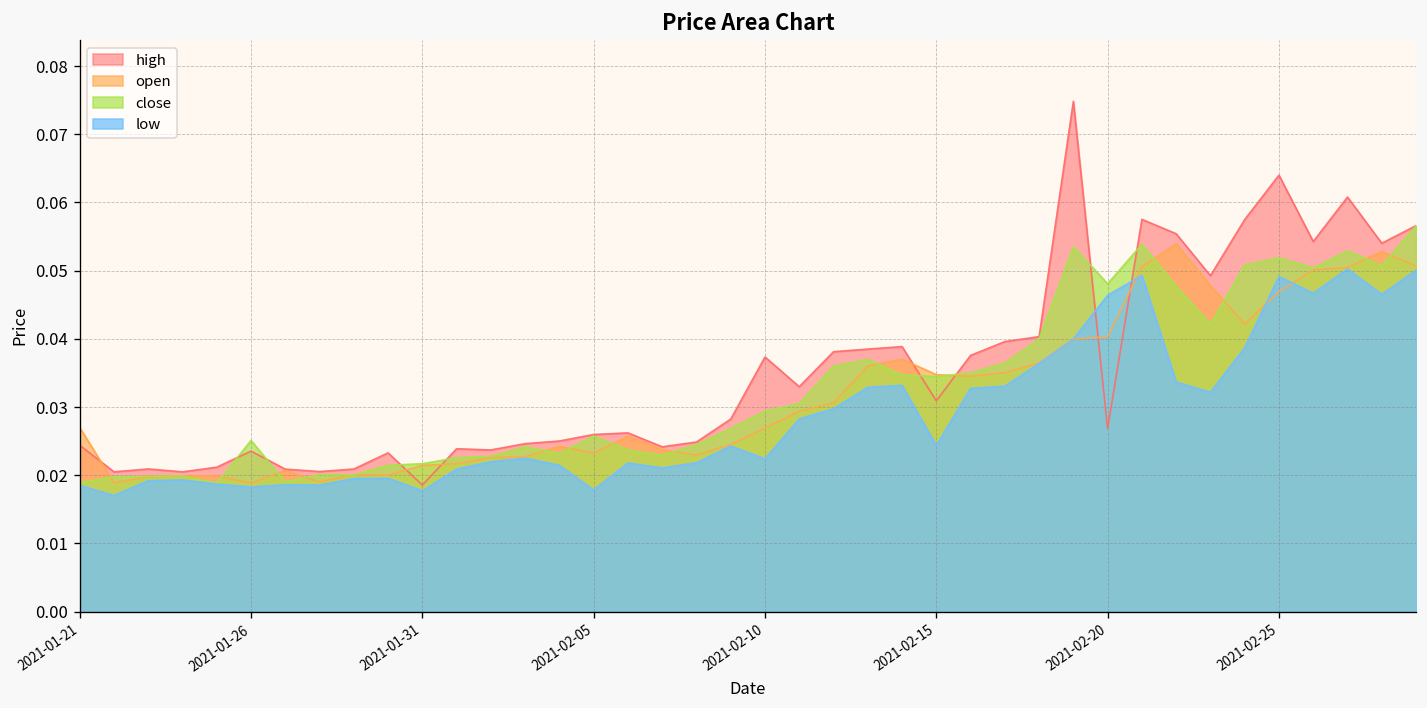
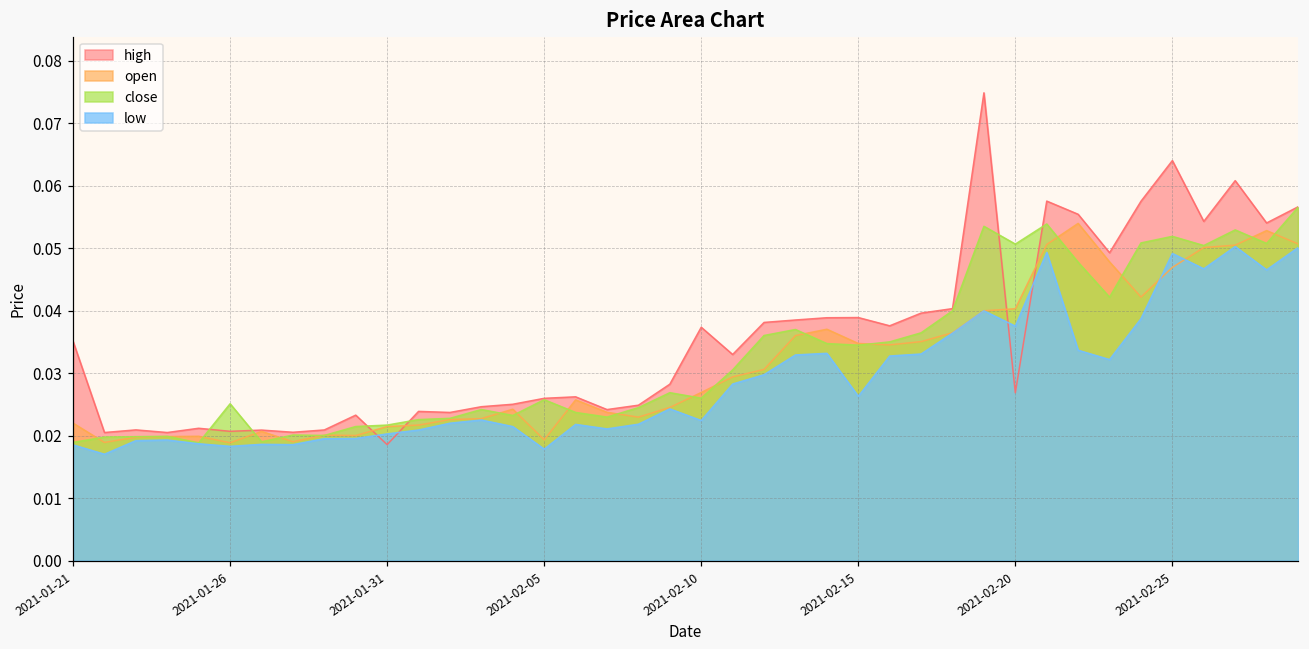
  {
    "high": {
-     "2021-01-21": 0.024,
-     "2021-01-26": 0.024,
+     "2021-01-21": 0.035,
+     "2021-01-26": 0.021,
      "2021-01-31": 0.019,
      "2021-02-10": 0.037,
-     "2021-02-15": 0.031,
+     "2021-02-15": 0.039,
      "2021-02-20": 0.027,
      "2021-02-25": 0.064
    },
    "open": {
-     "2021-01-21": 0.027,
+     "2021-01-21": 0.022,
      "2021-01-26": 0.019,
-     "2021-02-05": 0.023,
+     "2021-02-05": 0.019,
      "2021-02-10": 0.027,
      "2021-02-20": 0.040,
      "2021-02-25": 0.047
    },
    "close": {
      "2021-01-26": 0.025,
-     "2021-02-10": 0.029,
-     "2021-02-20": 0.048,
+     "2021-02-10": 0.026,
+     "2021-02-20": 0.051,
      "2021-02-25": 0.052
    },
    "low": {
      "2021-01-26": 0.018,
-     "2021-01-31": 0.018,
+     "2021-01-31": 0.020,
      "2021-02-05": 0.018,
      "2021-02-10": 0.022,
-     "2021-02-15": 0.024,
-     "2021-02-20": 0.046,
+     "2021-02-15": 0.026,
+     "2021-02-20": 0.038,
      "2021-02-25": 0.049
    }
  }
